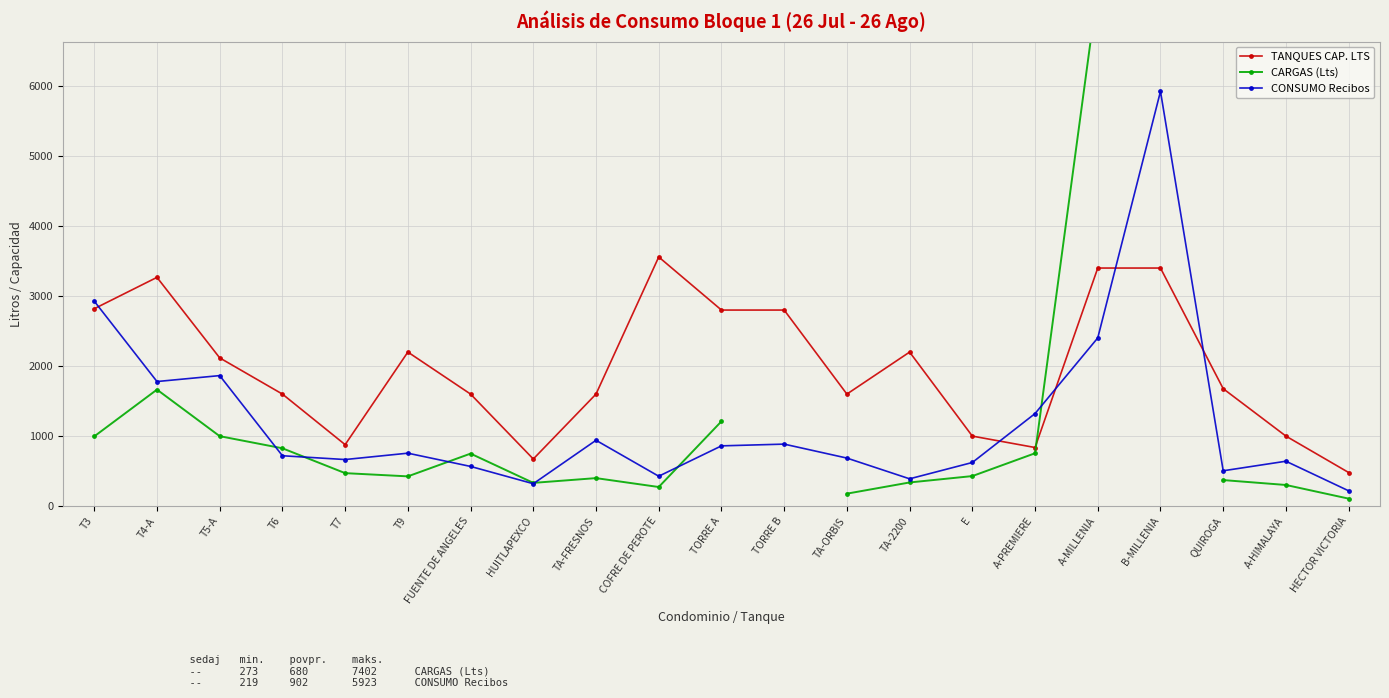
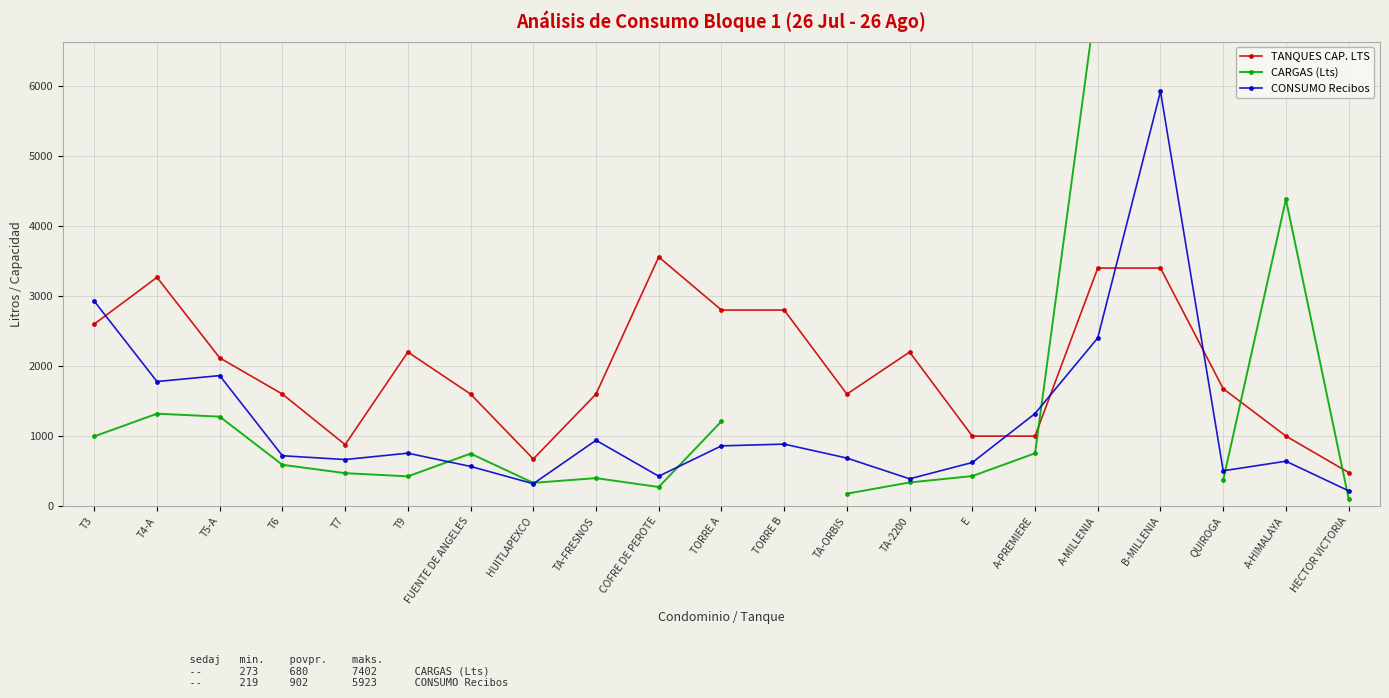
  {
    "TANQUES CAP. LTS": {
-     "T3": 2800,
+     "T3": 2600,
      "T4-A": 3300,
      "T5-A": 2100,
      "T6": 1600,
      "T7": 900,
      "T9": 2200,
      "FUENTE DE ANGELES": 1600,
      "HUITLAPEXCO": 700,
      "TA-FRESNOS": 1600,
      "COFRE DE PEROTE": 3600,
      "TORRE A": 2800,
      "TORRE B": 2800,
      "TA-ORBIS": 1600,
      "TA-2200": 2200,
      "E": 1000,
-     "A-PREMIERE": 800,
+     "A-PREMIERE": 1000,
      "A-MILLENIA": 3400,
      "B-MILLENIA": 3400,
      "QUIROGA": 1700,
      "A-HIMALAYA": 1000,
      "HECTOR VICTORIA": 500
    },
    "CARGAS (Lts)": {
      "T3": 1000,
-     "T4-A": 1700,
-     "T5-A": 1000,
-     "T6": 800,
+     "T4-A": 1300,
+     "T5-A": 1300,
+     "T6": 600,
      "T7": 500,
      "T9": 400,
      "FUENTE DE ANGELES": 800,
      "TA-FRESNOS": 400,
      "COFRE DE PEROTE": 300,
      "TORRE A": 1200,
      "TA-ORBIS": 200,
      "TA-2200": 300,
      "E": 400,
      "A-PREMIERE": 800,
      "QUIROGA": 400,
-     "A-HIMALAYA": 300,
+     "A-HIMALAYA": 4400,
      "HECTOR VICTORIA": 100
    },
    "CONSUMO Recibos": {
      "T3": 2900,
      "T4-A": 1800,
      "T5-A": 1900,
      "T6": 700,
      "T7": 700,
      "T9": 800,
      "FUENTE DE ANGELES": 600,
      "TA-FRESNOS": 900,
      "COFRE DE PEROTE": 400,
      "TORRE A": 900,
      "TORRE B": 900,
      "TA-ORBIS": 700,
      "TA-2200": 400,
      "E": 600,
      "A-PREMIERE": 1300,
      "A-MILLENIA": 2400,
      "B-MILLENIA": 5900,
      "QUIROGA": 500,
      "A-HIMALAYA": 600,
      "HECTOR VICTORIA": 200
    }
  }
